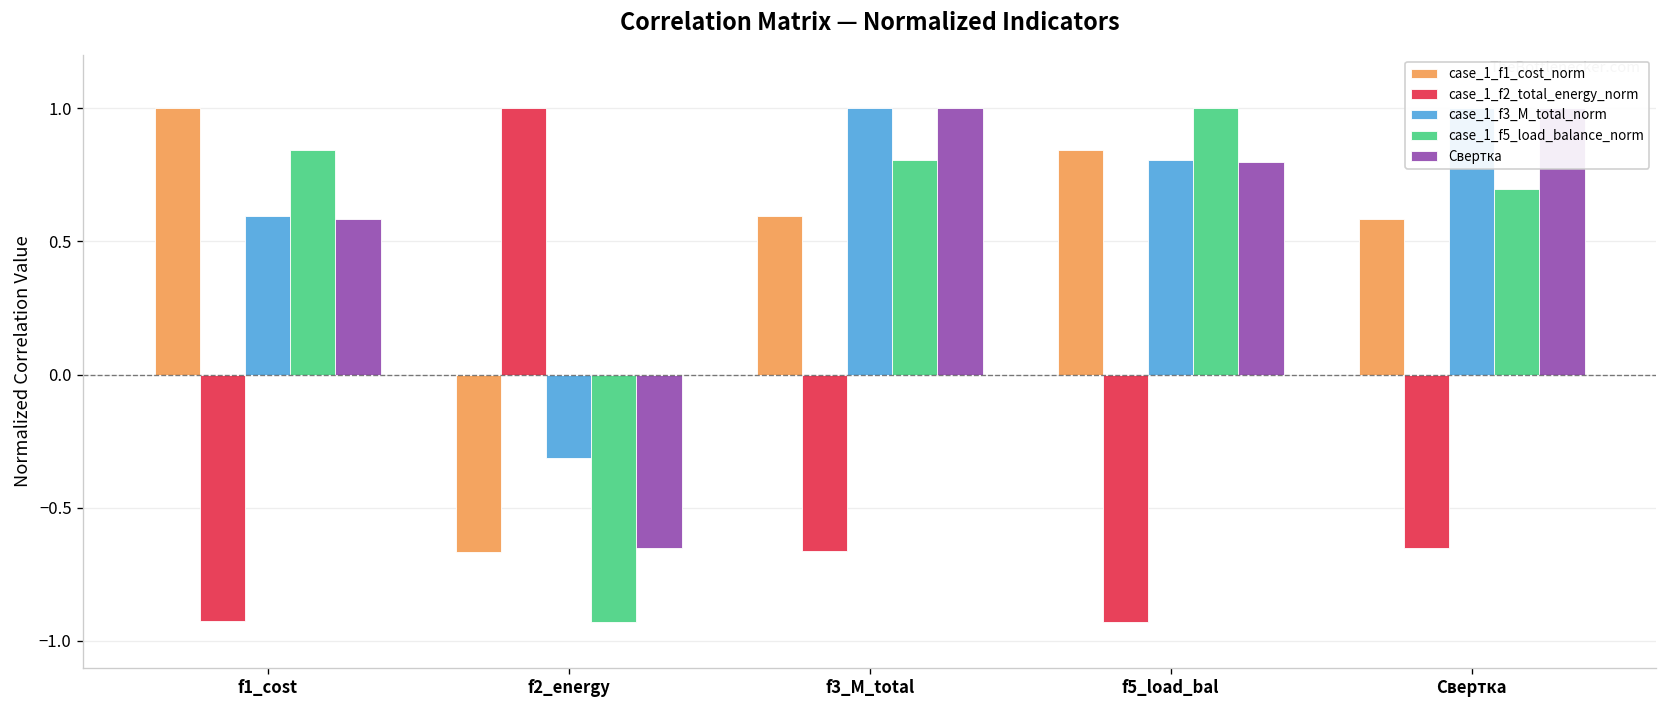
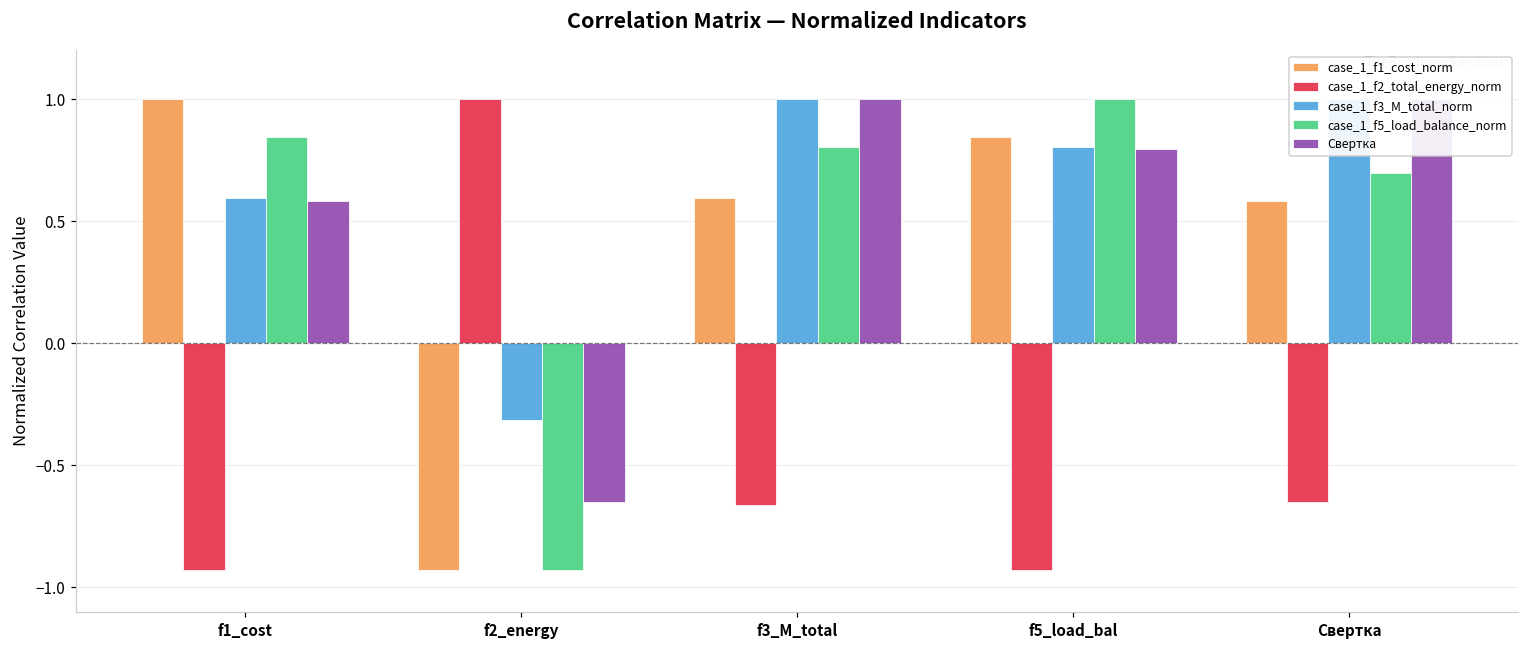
  {
    "case_1_f1_cost_norm": {
      "f1_cost": 1.00,
-     "f2_energy": -0.67,
+     "f2_energy": -0.93,
      "f3_M_total": 0.59,
      "f5_load_bal": 0.84,
      "Свертка": 0.58
    },
    "case_1_f2_total_energy_norm": {
      "f1_cost": -0.93,
      "f2_energy": 1.00,
      "f3_M_total": -0.66,
      "f5_load_bal": -0.93,
      "Свертка": -0.65
    },
    "case_1_f3_M_total_norm": {
      "f1_cost": 0.59,
      "f2_energy": -0.31,
      "f3_M_total": 1.00,
      "f5_load_bal": 0.81
    },
    "case_1_f5_load_balance_norm": {
      "f1_cost": 0.84,
      "f2_energy": -0.93,
      "f3_M_total": 0.81,
      "f5_load_bal": 1.00,
      "Свертка": 0.70
    },
    "Свертка": {
      "f1_cost": 0.58,
      "f2_energy": -0.65,
      "f3_M_total": 1.00,
      "f5_load_bal": 0.80
    }
  }
